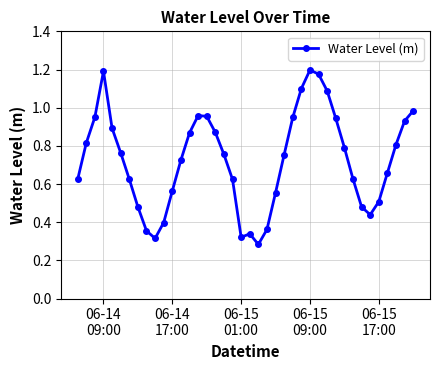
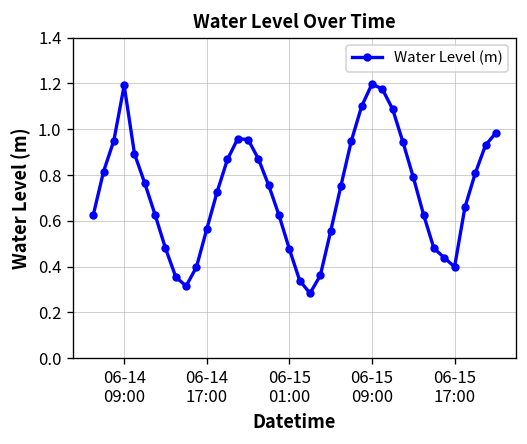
  {
    "06-14 09:00": 1.19,
    "06-14 17:00": 0.56,
-   "06-15 01:00": 0.32,
+   "06-15 01:00": 0.48,
    "06-15 09:00": 1.20,
-   "06-15 17:00": 0.51
+   "06-15 17:00": 0.40
  }
